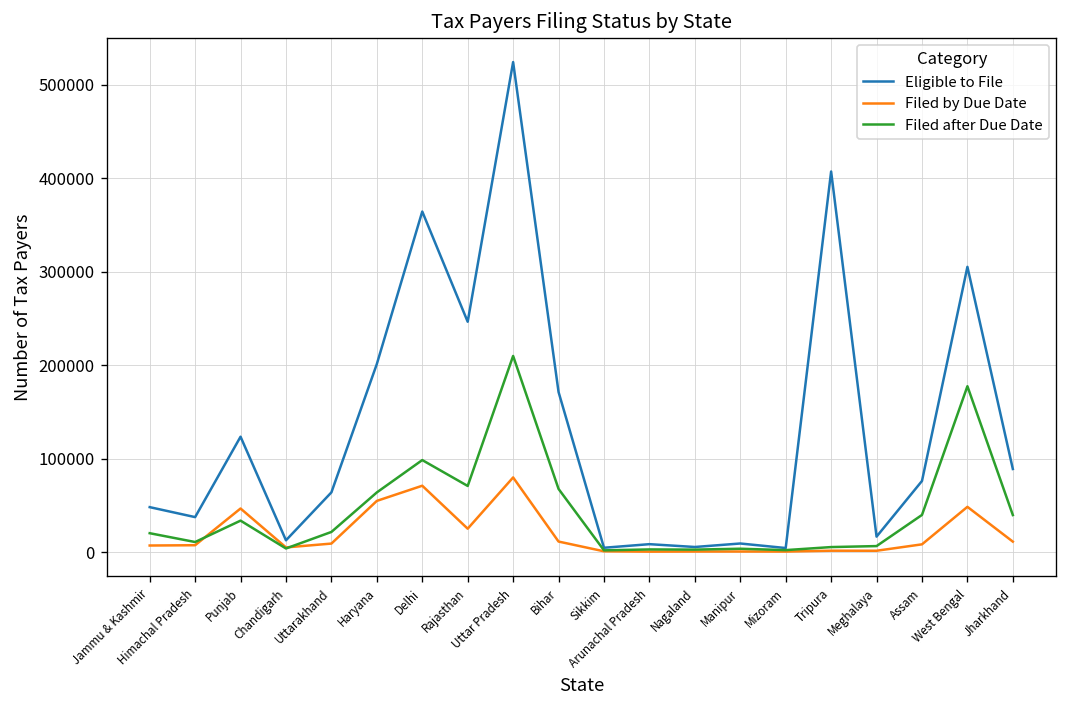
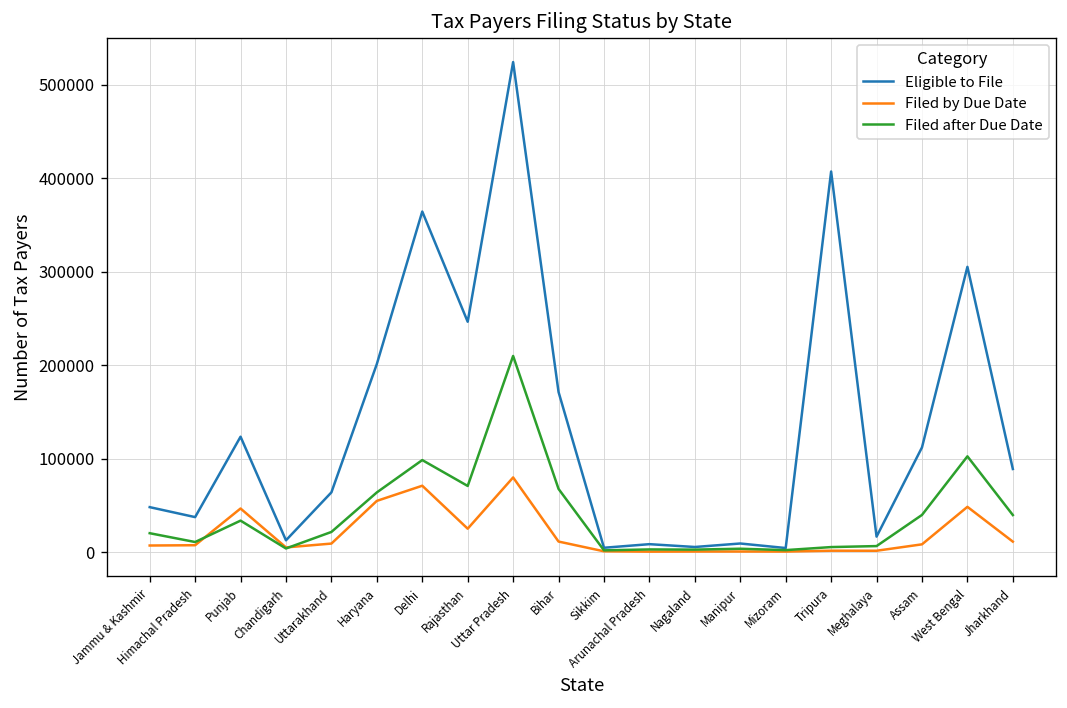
  {
    "Eligible to File": {
      "Jammu & Kashmir": 50000,
      "Himachal Pradesh": 40000,
      "Punjab": 120000,
      "Chandigarh": 10000,
      "Uttarakhand": 60000,
      "Haryana": 200000,
      "Delhi": 360000,
      "Rajasthan": 250000,
      "Uttar Pradesh": 520000,
      "Bihar": 170000,
      "Arunachal Pradesh": 10000,
      "Manipur": 10000,
      "Tripura": 410000,
      "Meghalaya": 20000,
-     "Assam": 80000,
+     "Assam": 110000,
      "West Bengal": 310000,
      "Jharkhand": 90000
    },
    "Filed by Due Date": {
      "Jammu & Kashmir": 10000,
      "Himachal Pradesh": 10000,
      "Punjab": 50000,
      "Uttarakhand": 10000,
      "Haryana": 50000,
      "Delhi": 70000,
      "Rajasthan": 30000,
      "Uttar Pradesh": 80000,
      "Bihar": 10000,
      "Tripura": 0,
      "Meghalaya": 0,
      "Assam": 10000,
      "West Bengal": 50000,
      "Jharkhand": 10000
    },
    "Filed after Due Date": {
      "Jammu & Kashmir": 20000,
      "Himachal Pradesh": 10000,
      "Punjab": 30000,
      "Uttarakhand": 20000,
      "Haryana": 60000,
      "Delhi": 100000,
      "Rajasthan": 70000,
      "Uttar Pradesh": 210000,
      "Bihar": 70000,
      "Tripura": 10000,
      "Meghalaya": 10000,
      "Assam": 40000,
-     "West Bengal": 180000,
+     "West Bengal": 100000,
      "Jharkhand": 40000
    }
  }
